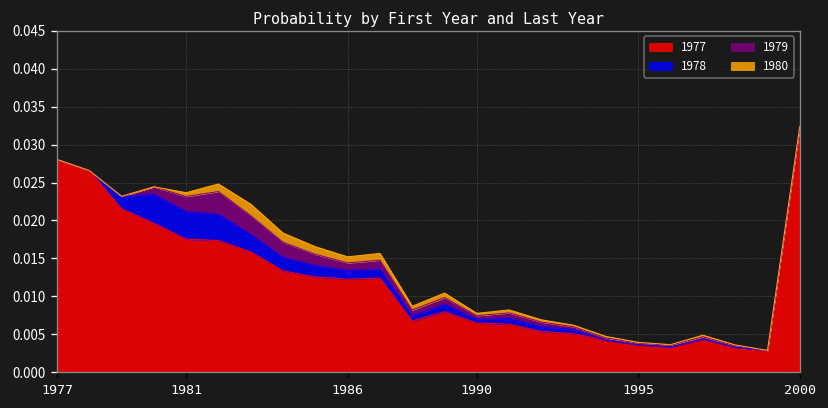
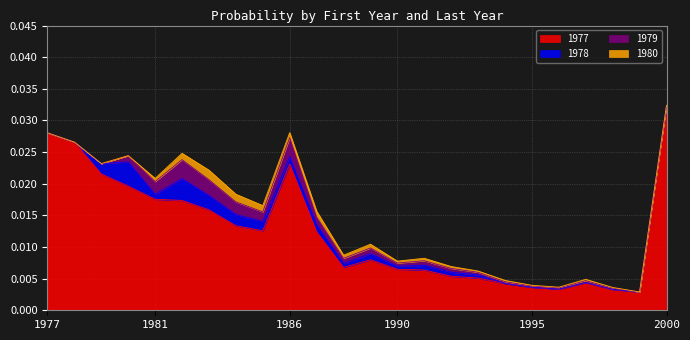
  {
    "1977": {
      "1981": 0.018,
-     "1986": 0.012,
+     "1986": 0.023,
      "1990": 0.006
    },
    "1978": {
-     "1981": 0.004,
+     "1981": 0.001,
      "1986": 0.001,
      "1990": 0.000
    },
    "1979": {
      "1981": 0.002,
-     "1986": 0.001
+     "1986": 0.003
    },
    "1980": {
      "1981": 0.001,
      "1986": 0.001
    }
  }
